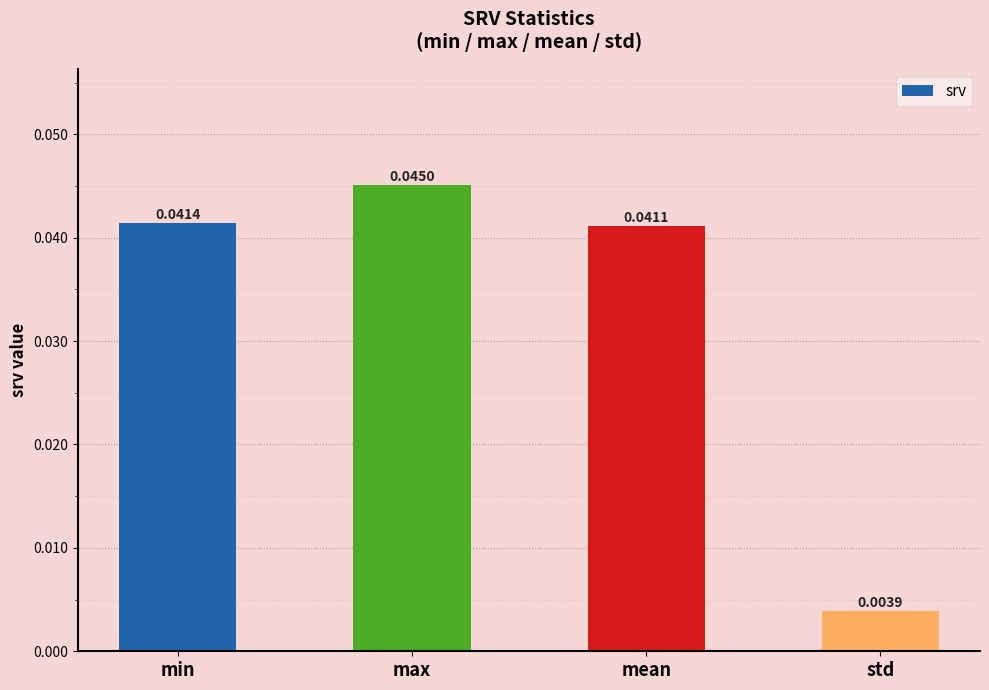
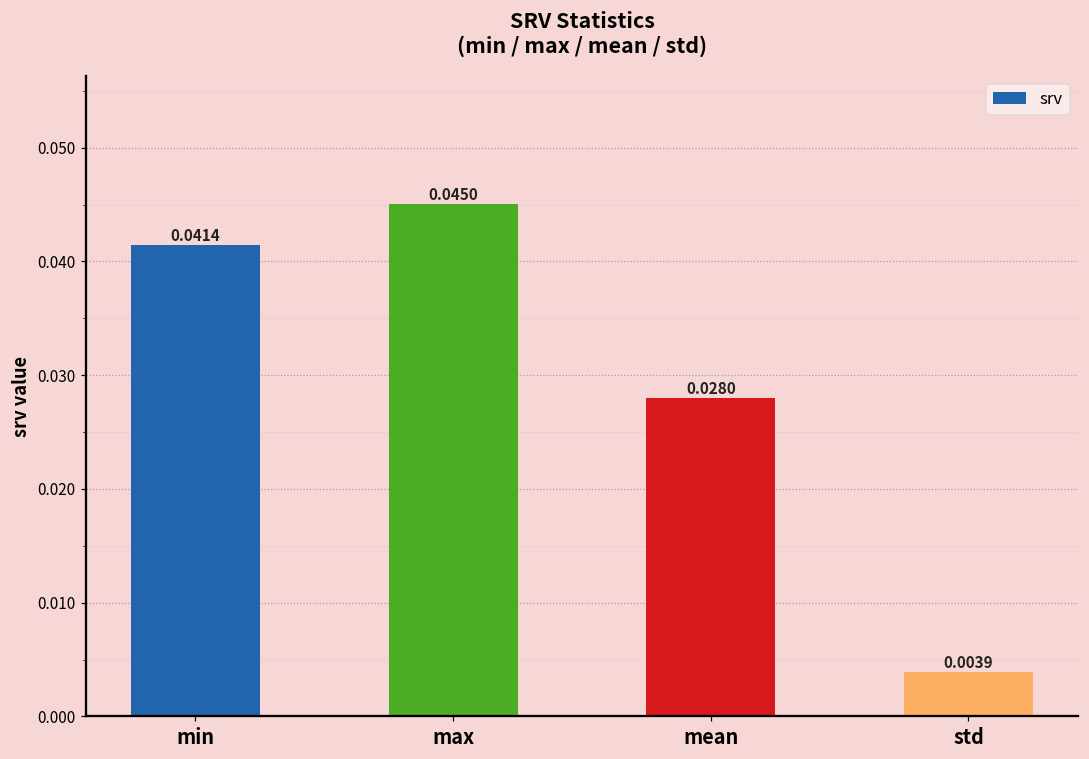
  {
    "min": 0.0414,
    "max": 0.0450,
-   "mean": 0.0411,
+   "mean": 0.0280,
    "std": 0.0039
  }
